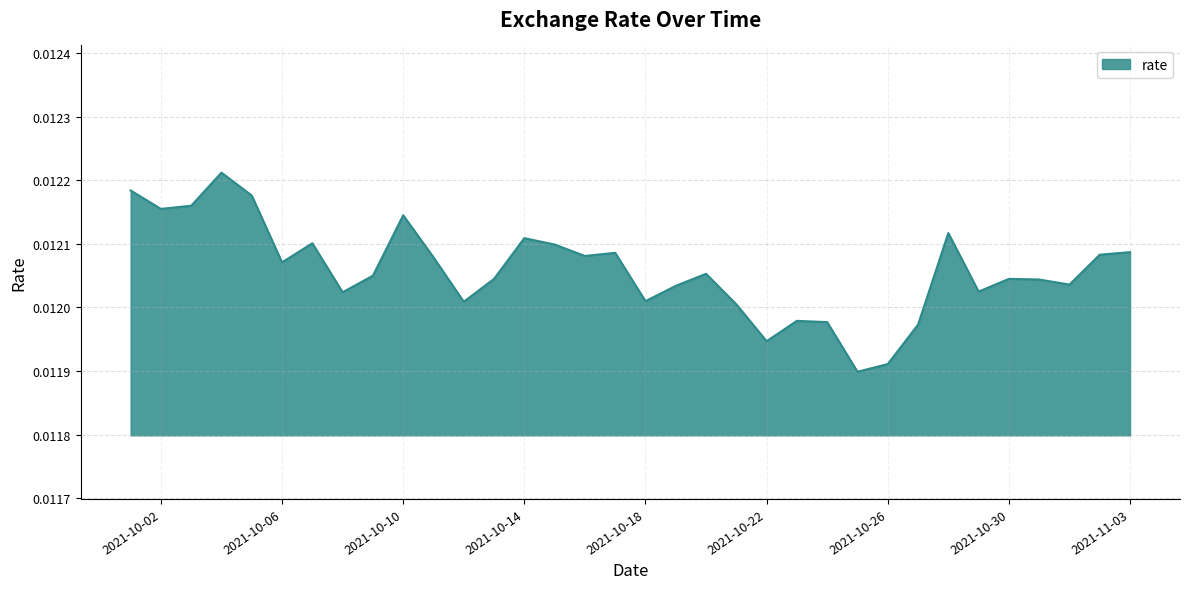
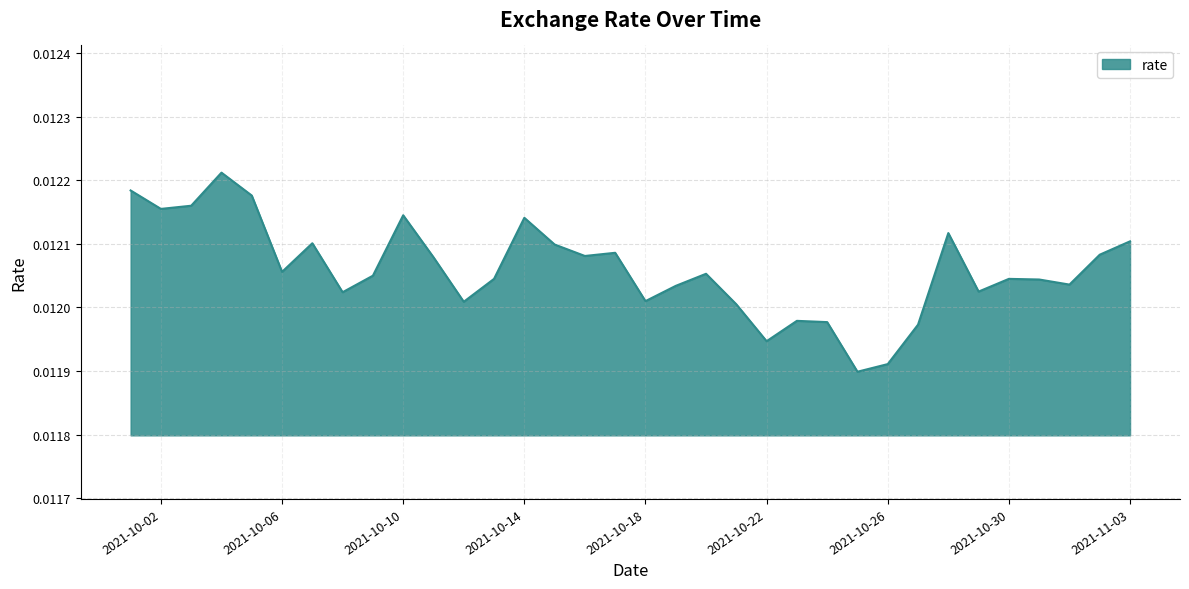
  {
    "2021-10-02": 0.01216,
-   "2021-10-06": 0.01207,
+   "2021-10-06": 0.01206,
    "2021-10-10": 0.01215,
-   "2021-10-14": 0.01211,
+   "2021-10-14": 0.01214,
    "2021-10-18": 0.01201,
    "2021-10-22": 0.01195,
    "2021-10-26": 0.01191,
    "2021-10-30": 0.01205,
-   "2021-11-03": 0.01209
+   "2021-11-03": 0.01210
  }
